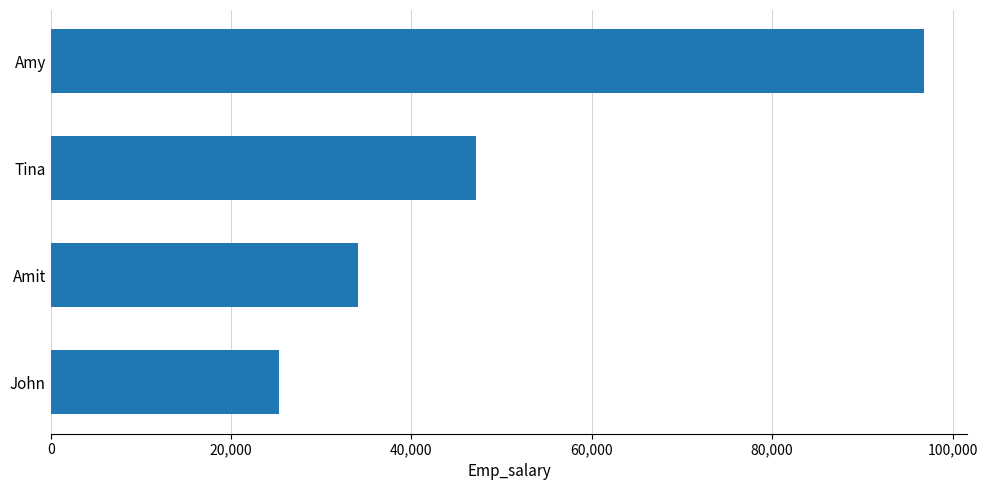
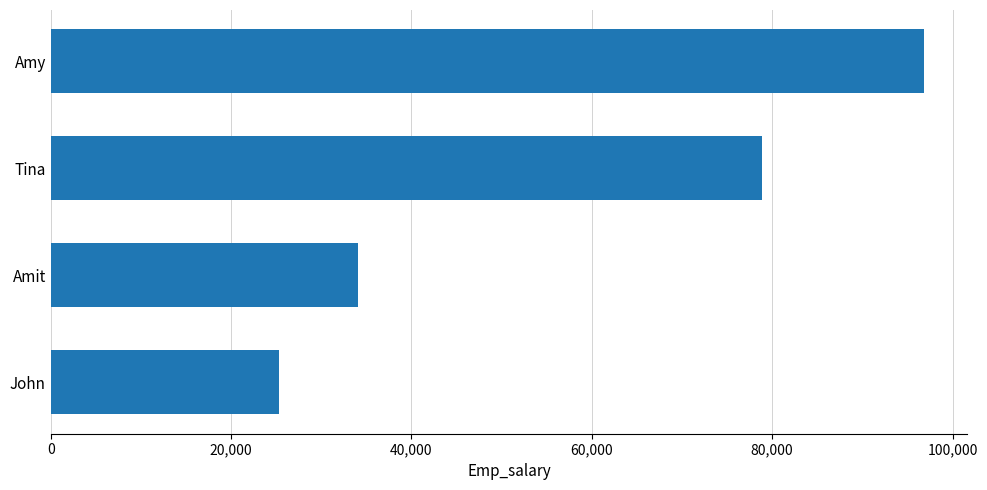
  {
    "Amy": "97,000",
-   "Tina": "47,000",
+   "Tina": "79,000",
    "Amit": "34,000",
    "John": "25,000"
  }
